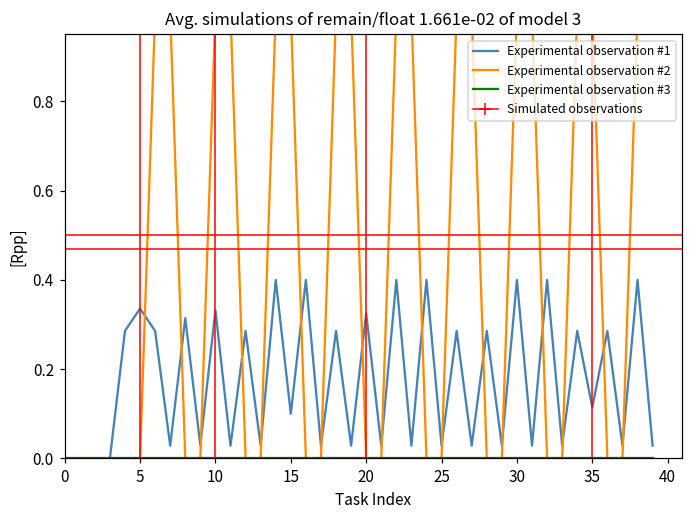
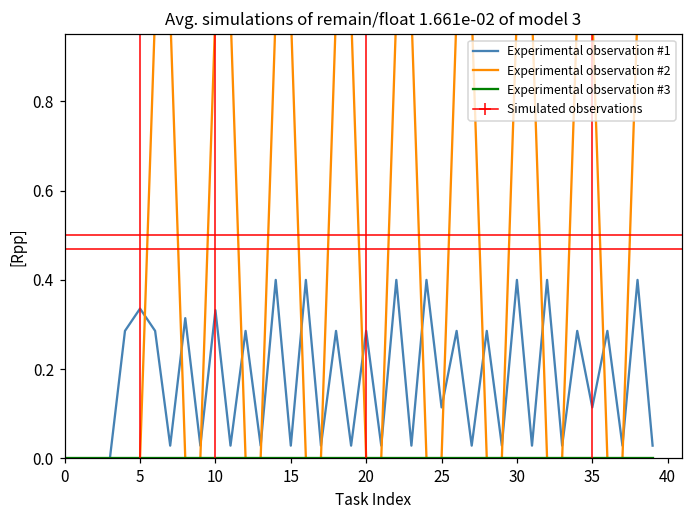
  {
    "Experimental observation #1": {
      "5": 0.34,
      "10": 0.33,
-     "15": 0.10,
-     "20": 0.33,
-     "25": 0.03,
+     "15": 0.03,
+     "20": 0.29,
+     "25": 0.11,
      "30": 0.40,
      "35": 0.11
    },
    "Experimental observation #3": {
      "10": 0.00,
      "15": 0.00,
      "30": 0.00,
      "35": 0.00
    }
  }
